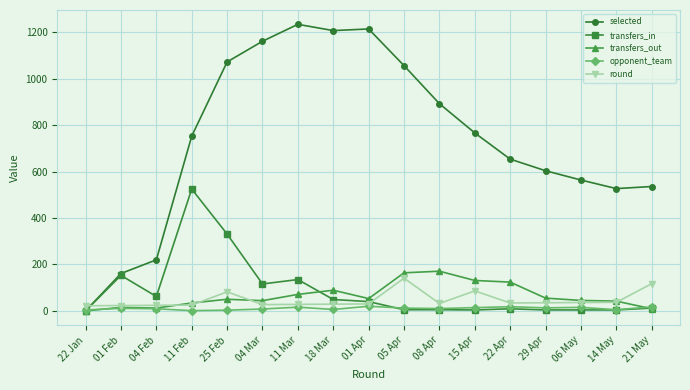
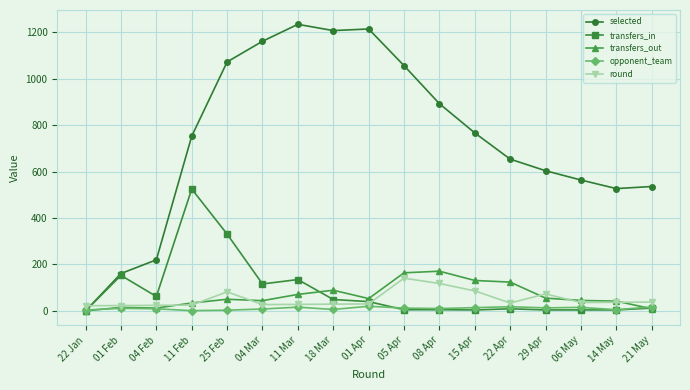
  {
    "round": {
      "22 Jan": 20,
      "04 Feb": 20,
      "25 Feb": 80,
      "04 Mar": 30,
      "11 Mar": 30,
      "18 Mar": 30,
      "05 Apr": 140,
-     "08 Apr": 30,
+     "08 Apr": 120,
      "15 Apr": 90,
      "22 Apr": 30,
-     "29 Apr": 40,
-     "21 May": 120
+     "29 Apr": 70,
+     "21 May": 40
    }
  }
